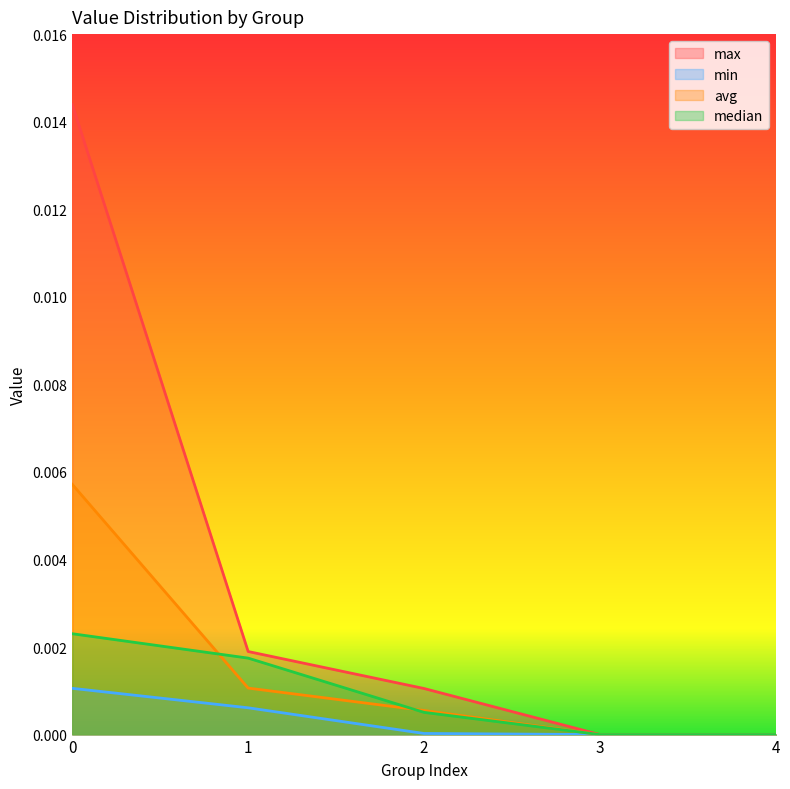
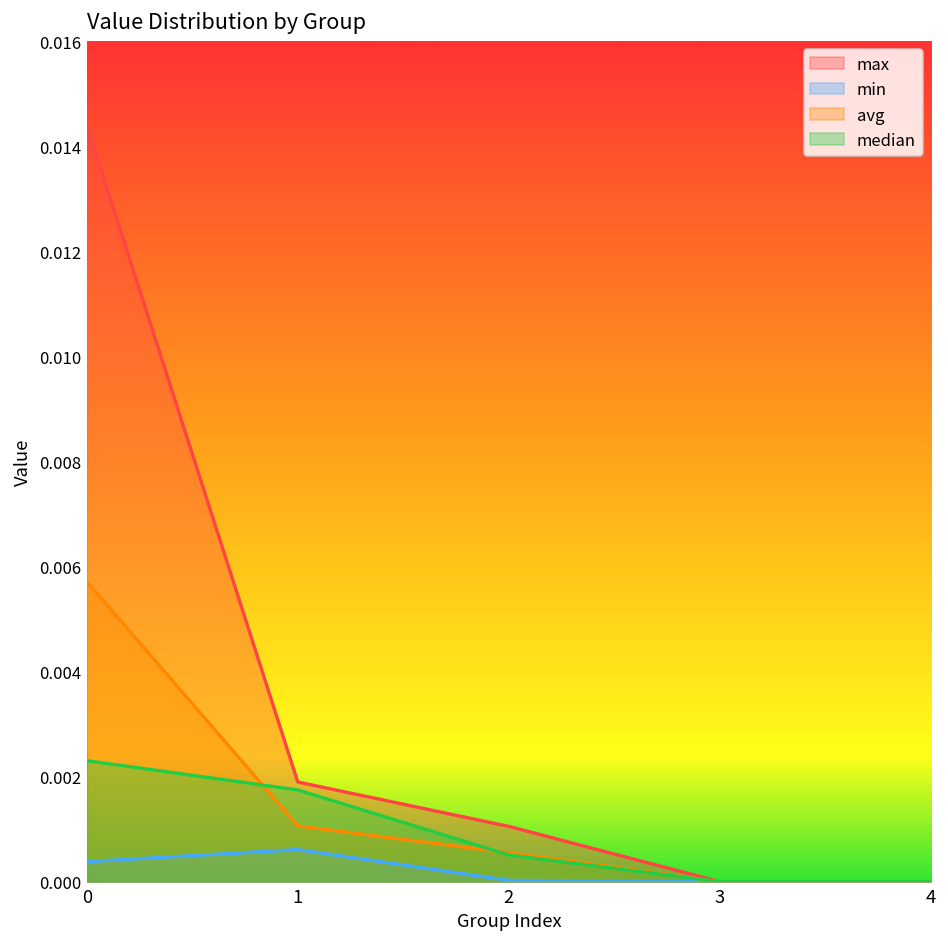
  {
    "min": {
-     "0": 0.0011,
+     "0": 0.0004,
      "1": 0.0006,
      "2": 0.0000
    },
    "median": {
      "0": 0.0023,
      "1": 0.0017
    }
  }
